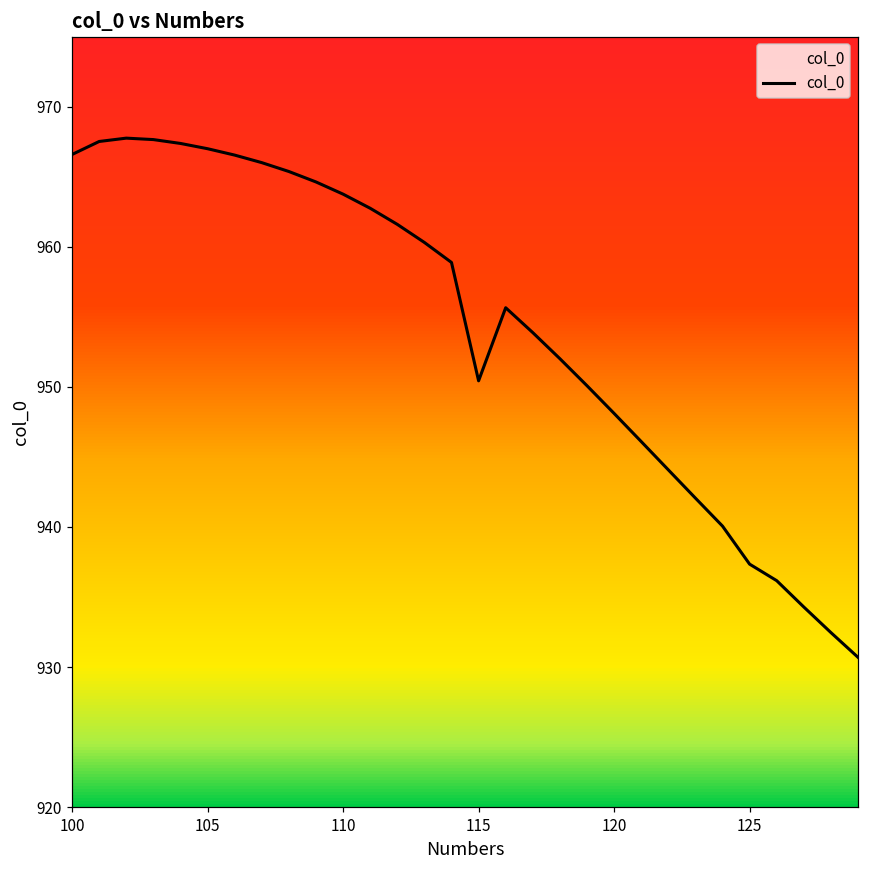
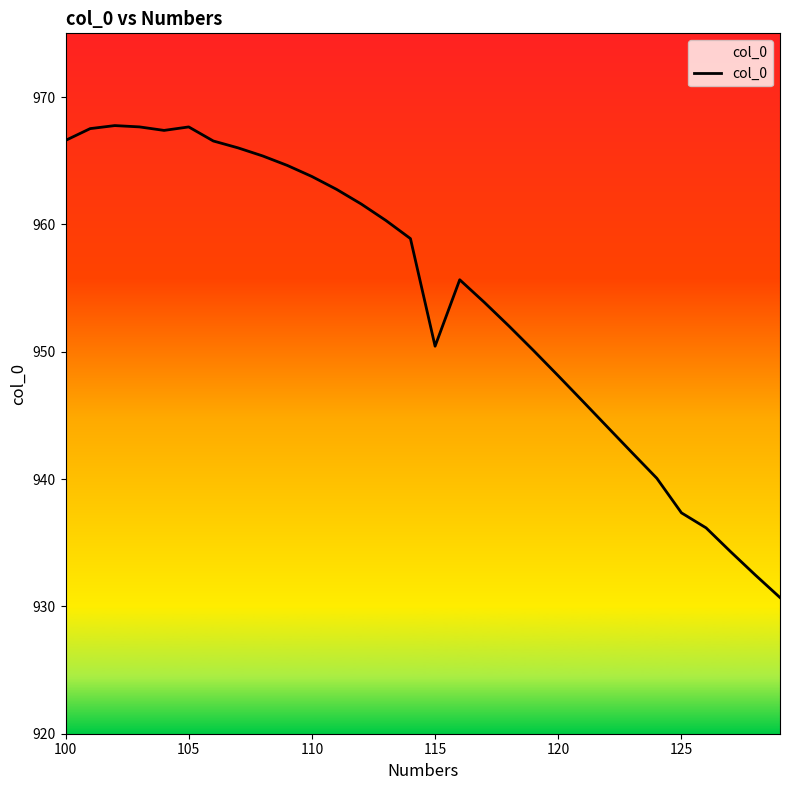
  {
    "100": 966.6,
-   "105": 967.0,
+   "105": 967.7,
    "110": 963.8,
    "115": 950.4,
    "120": 948.1,
    "125": 937.3
  }
